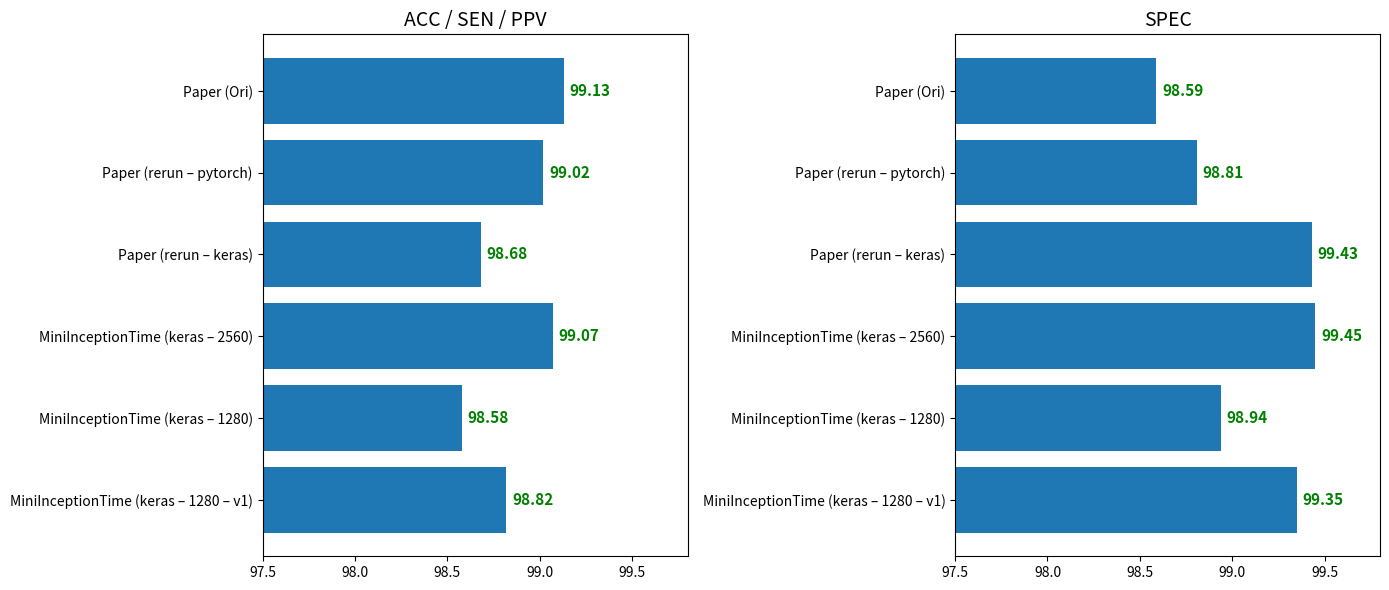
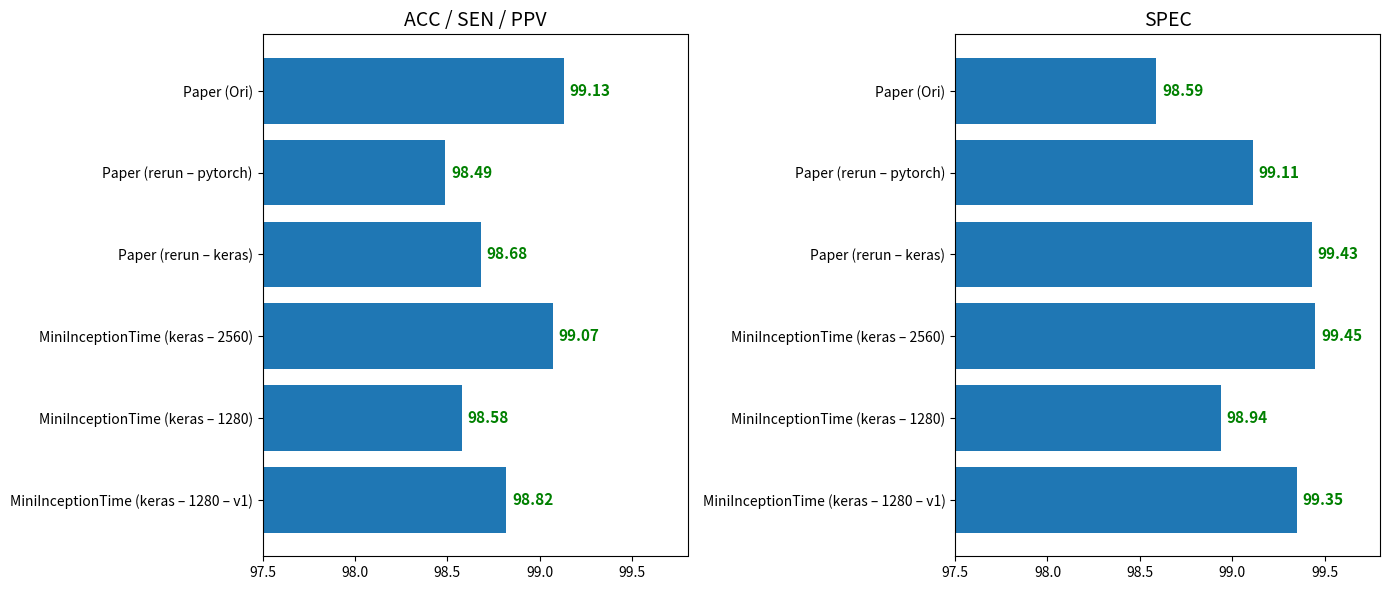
  {
    "ACC / SEN / PPV": {
      "Paper (Ori)": 99.13,
-     "Paper (rerun – pytorch)": 99.02,
+     "Paper (rerun – pytorch)": 98.49,
      "Paper (rerun – keras)": 98.68,
      "MiniInceptionTime (keras – 2560)": 99.07,
      "MiniInceptionTime (keras – 1280)": 98.58,
      "MiniInceptionTime (keras – 1280 – v1)": 98.82
    },
    "SPEC": {
      "Paper (Ori)": 98.59,
-     "Paper (rerun – pytorch)": 98.81,
+     "Paper (rerun – pytorch)": 99.11,
      "Paper (rerun – keras)": 99.43,
      "MiniInceptionTime (keras – 2560)": 99.45,
      "MiniInceptionTime (keras – 1280)": 98.94,
      "MiniInceptionTime (keras – 1280 – v1)": 99.35
    }
  }
